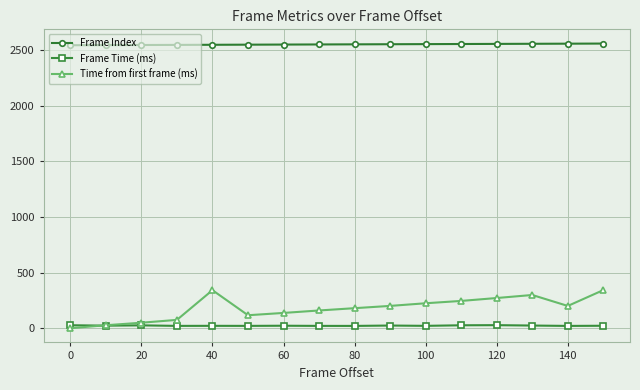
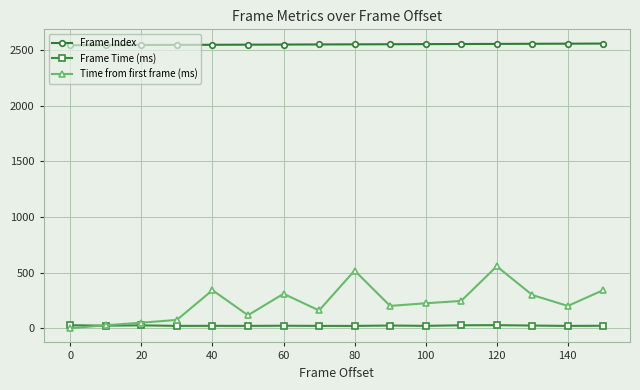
  {
    "Time from first frame (ms)": {
      "0": 0,
      "20": 50,
      "40": 340,
-     "60": 140,
-     "80": 180,
+     "60": 310,
+     "80": 520,
      "100": 220,
-     "120": 270,
+     "120": 560,
      "140": 200
    }
  }
